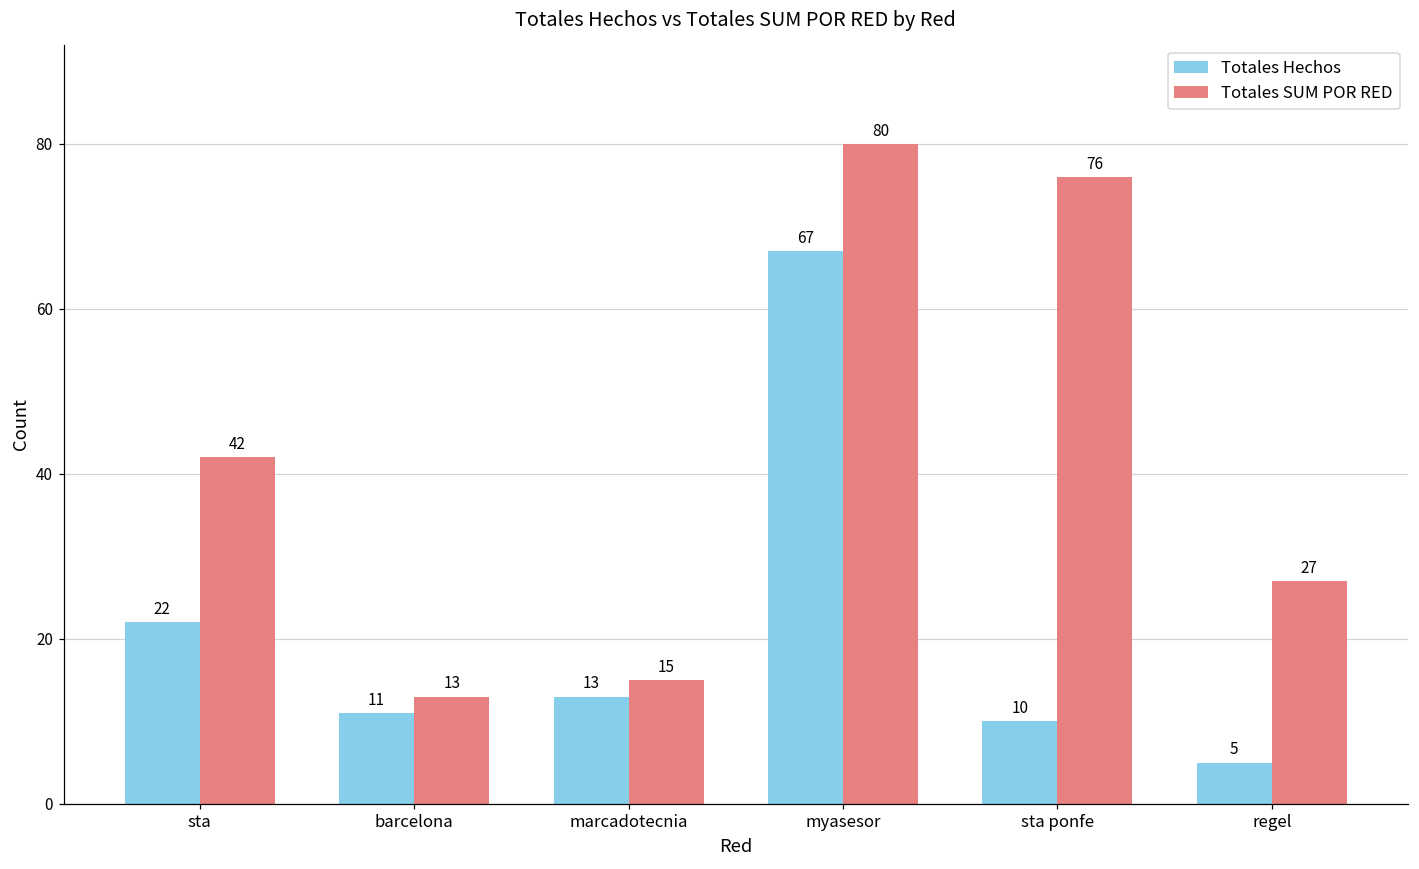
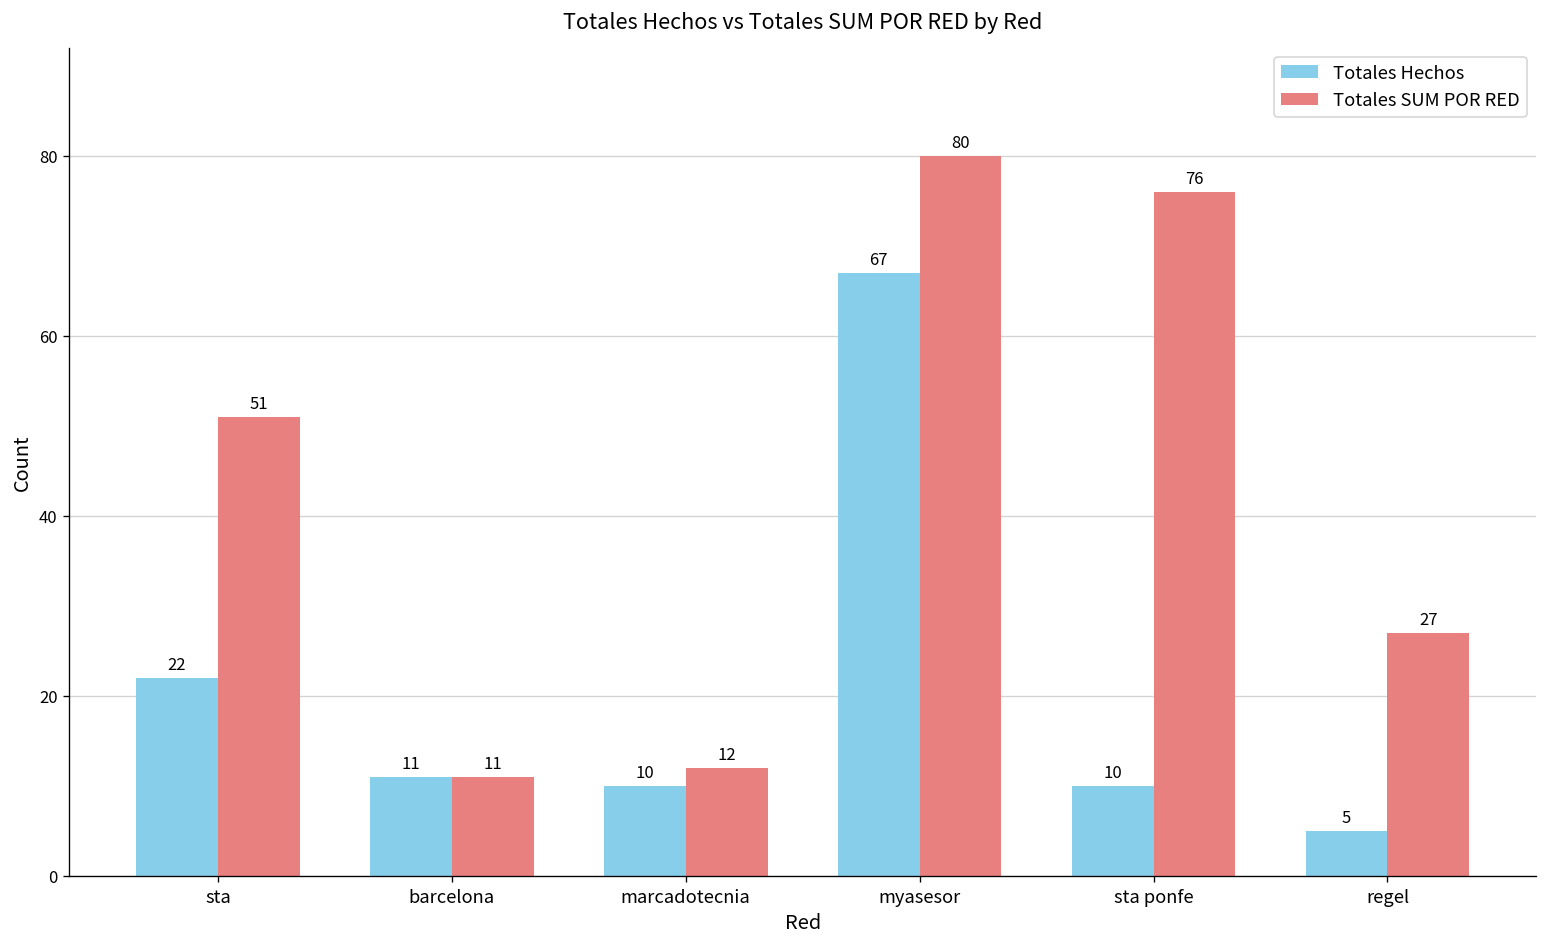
  {
    "Totales Hechos": {
      "sta": 22,
      "barcelona": 11,
-     "marcadotecnia": 13,
+     "marcadotecnia": 10,
      "myasesor": 67,
      "sta ponfe": 10,
      "regel": 5
    },
    "Totales SUM POR RED": {
-     "sta": 42,
-     "barcelona": 13,
-     "marcadotecnia": 15,
+     "sta": 51,
+     "barcelona": 11,
+     "marcadotecnia": 12,
      "myasesor": 80,
      "sta ponfe": 76,
      "regel": 27
    }
  }
